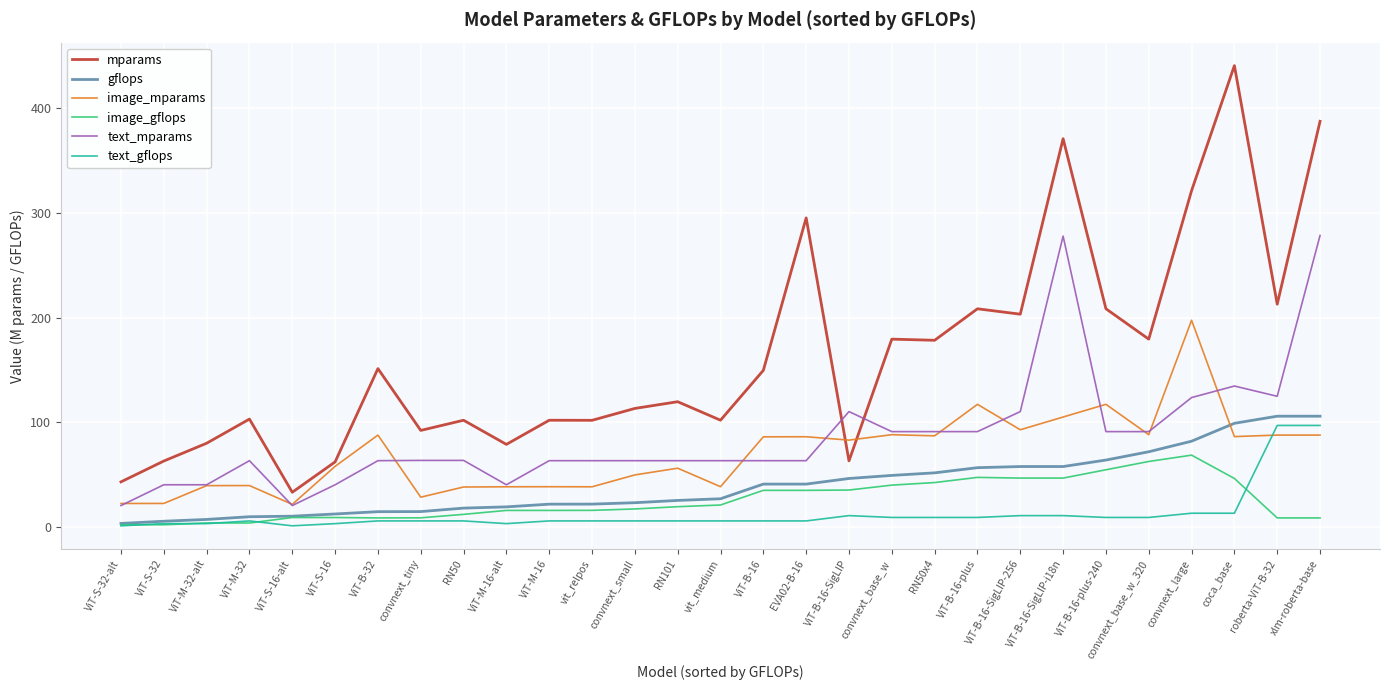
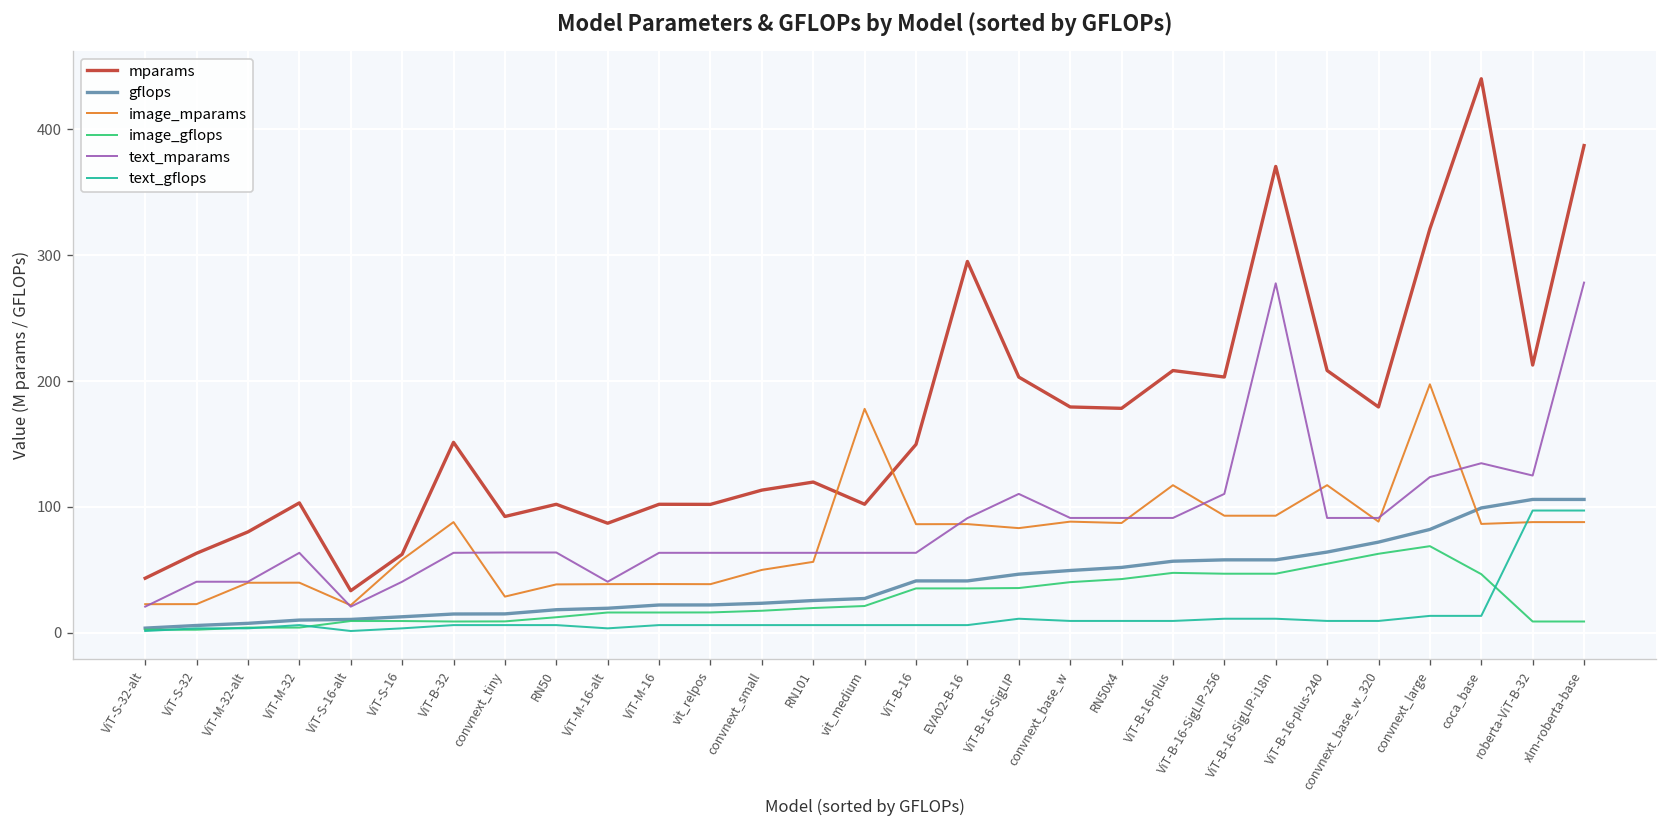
  {
    "mparams": {
      "ViT-S-32-alt": 43,
      "ViT-S-32": 63,
      "ViT-M-32-alt": 80,
      "ViT-M-32": 103,
      "ViT-S-16-alt": 33,
      "ViT-S-16": 62,
      "ViT-B-32": 151,
      "convnext_tiny": 92,
      "RN50": 102,
-     "ViT-M-16-alt": 79,
+     "ViT-M-16-alt": 87,
      "ViT-M-16": 102,
      "vit_relpos": 102,
      "convnext_small": 113,
      "RN101": 120,
      "vit_medium": 102,
      "ViT-B-16": 150,
      "EVA02-B-16": 295,
-     "ViT-B-16-SigLIP": 63,
+     "ViT-B-16-SigLIP": 203,
      "convnext_base_w": 179,
      "RN50x4": 178,
      "ViT-B-16-plus": 208,
      "ViT-B-16-SigLIP-256": 203,
      "ViT-B-16-SigLIP-i18n": 371,
      "ViT-B-16-plus-240": 208,
      "convnext_base_w_320": 179,
      "convnext_large": 321,
      "coca_base": 440,
      "roberta-ViT-B-32": 213,
      "xlm-roberta-base": 387
    },
    "gflops": {
      "ViT-M-32-alt": 7,
      "ViT-M-32": 10,
      "ViT-S-16": 13,
      "ViT-B-32": 15,
      "convnext_tiny": 15,
      "RN50": 18,
      "ViT-M-16-alt": 19,
      "ViT-M-16": 22,
      "vit_relpos": 22,
      "convnext_small": 23,
      "RN101": 26,
      "vit_medium": 27,
      "ViT-B-16": 41,
      "EVA02-B-16": 41,
      "ViT-B-16-SigLIP": 46,
      "convnext_base_w": 49,
      "RN50x4": 52,
      "ViT-B-16-plus": 57,
      "ViT-B-16-SigLIP-256": 58,
      "ViT-B-16-SigLIP-i18n": 58,
      "ViT-B-16-plus-240": 64,
      "convnext_base_w_320": 72,
      "convnext_large": 82,
      "coca_base": 99,
      "roberta-ViT-B-32": 106,
      "xlm-roberta-base": 106
    },
    "image_mparams": {
      "ViT-S-32": 23,
      "ViT-M-32": 40,
      "ViT-S-16": 58,
      "ViT-B-32": 88,
      "convnext_tiny": 29,
      "RN50": 38,
      "ViT-M-16": 39,
      "vit_relpos": 39,
      "convnext_small": 50,
      "RN101": 56,
-     "vit_medium": 39,
+     "vit_medium": 178,
      "ViT-B-16": 86,
      "EVA02-B-16": 86,
      "ViT-B-16-SigLIP": 83,
      "convnext_base_w": 88,
      "RN50x4": 87,
      "ViT-B-16-plus": 117,
      "ViT-B-16-SigLIP-256": 93,
-     "ViT-B-16-SigLIP-i18n": 105,
+     "ViT-B-16-SigLIP-i18n": 93,
      "ViT-B-16-plus-240": 117,
      "convnext_base_w_320": 88,
      "convnext_large": 197,
      "coca_base": 86,
      "roberta-ViT-B-32": 88,
      "xlm-roberta-base": 88
    },
    "text_mparams": {
      "ViT-S-32": 40,
      "ViT-M-32": 63,
      "ViT-S-16": 40,
      "ViT-B-32": 63,
      "convnext_tiny": 64,
      "RN50": 64,
      "ViT-M-16": 63,
      "vit_relpos": 63,
      "convnext_small": 63,
      "RN101": 63,
      "vit_medium": 63,
      "ViT-B-16": 63,
-     "EVA02-B-16": 63,
+     "EVA02-B-16": 91,
      "ViT-B-16-SigLIP": 110,
      "convnext_base_w": 91,
      "RN50x4": 91,
      "ViT-B-16-plus": 91,
      "ViT-B-16-SigLIP-256": 110,
      "ViT-B-16-SigLIP-i18n": 278,
      "ViT-B-16-plus-240": 91,
      "convnext_base_w_320": 91,
      "convnext_large": 124,
      "coca_base": 135,
      "roberta-ViT-B-32": 125,
      "xlm-roberta-base": 278
    }
  }
